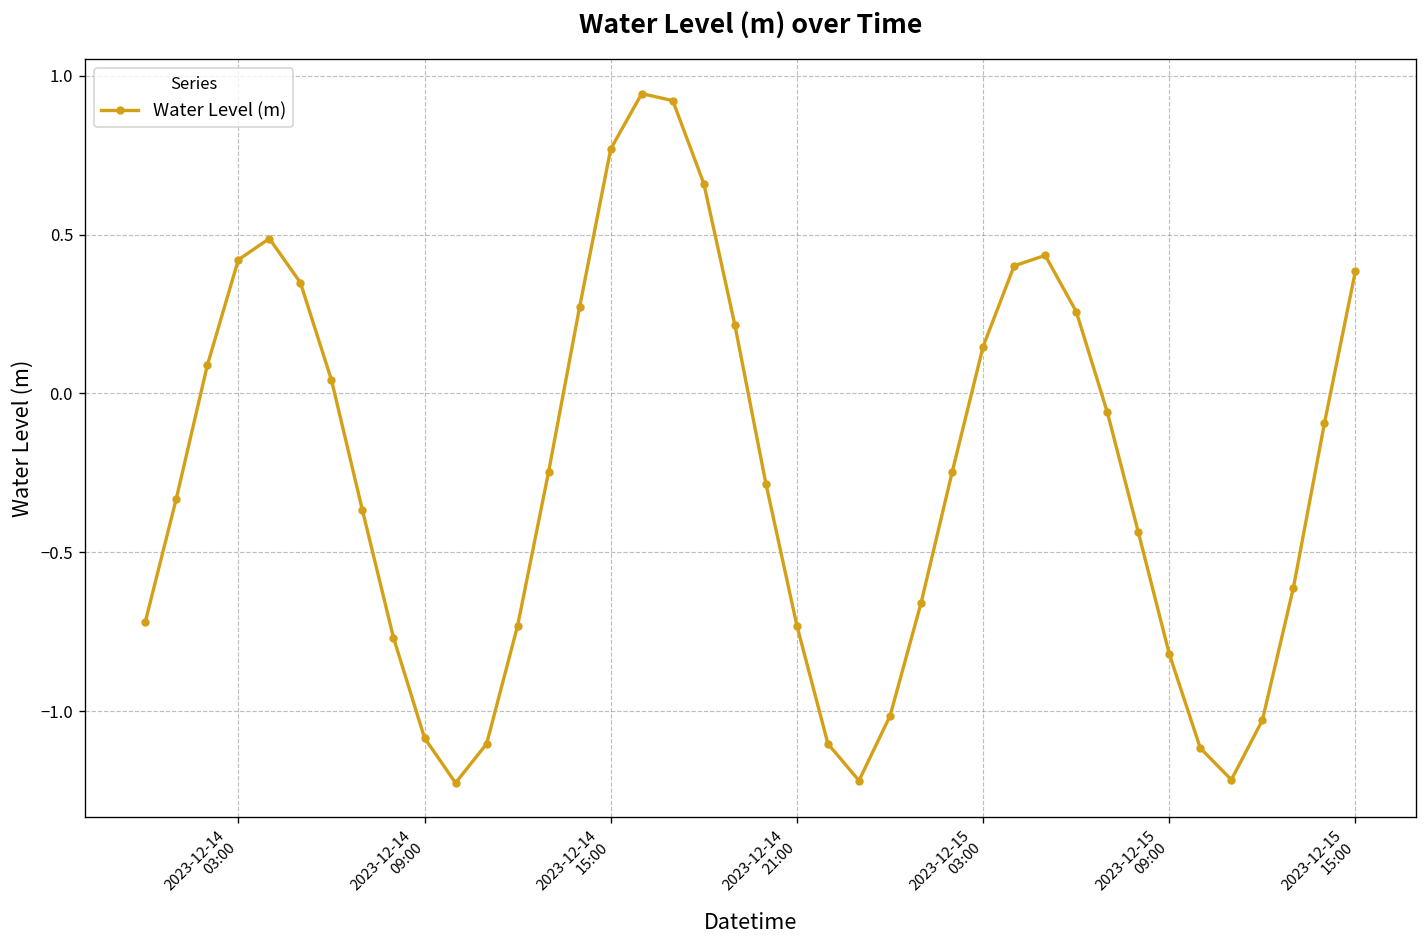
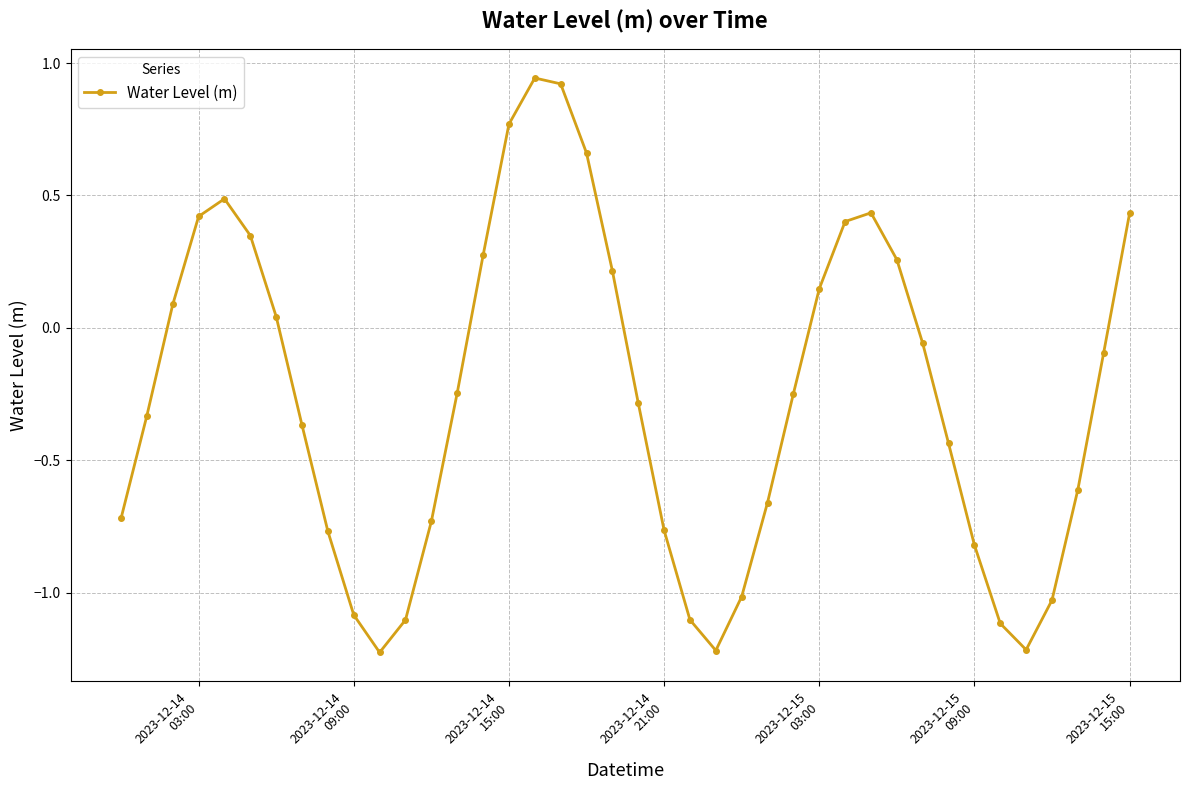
  {
    "2023-12-14 03:00": 0.42,
    "2023-12-14 09:00": -1.08,
    "2023-12-14 15:00": 0.77,
-   "2023-12-14 21:00": -0.73,
+   "2023-12-14 21:00": -0.76,
    "2023-12-15 03:00": 0.15,
    "2023-12-15 09:00": -0.82,
-   "2023-12-15 15:00": 0.39
+   "2023-12-15 15:00": 0.43
  }
